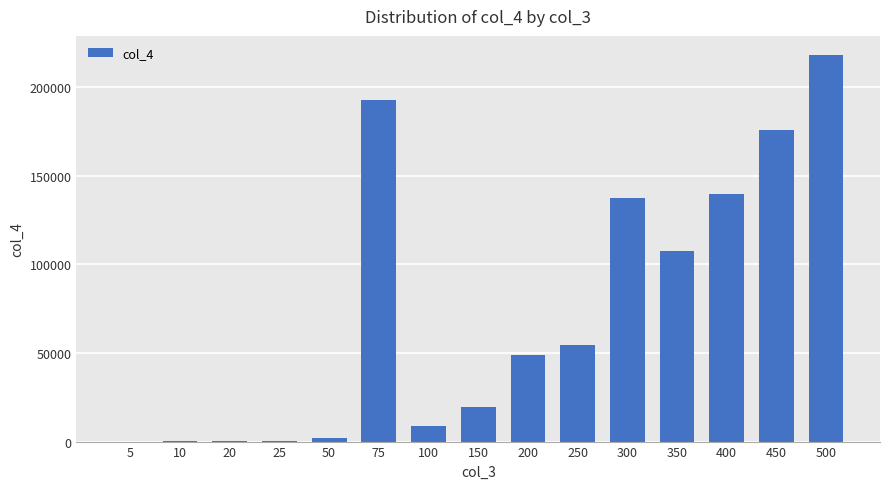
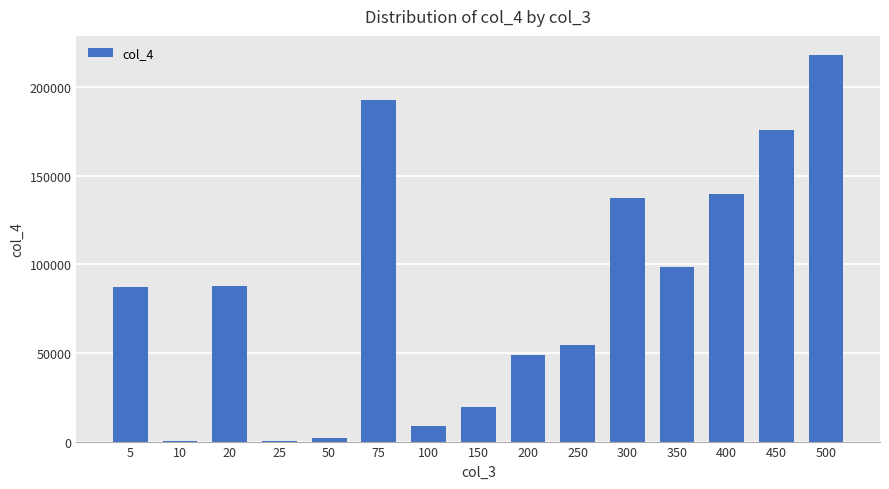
  {
-   "5": 0,
-   "20": 0,
+   "5": 87000,
+   "20": 88000,
    "50": 2000,
    "75": 193000,
    "100": 9000,
    "150": 20000,
    "200": 49000,
    "250": 55000,
    "300": 137000,
-   "350": 107000,
+   "350": 98000,
    "400": 140000,
    "450": 176000,
    "500": 218000
  }
